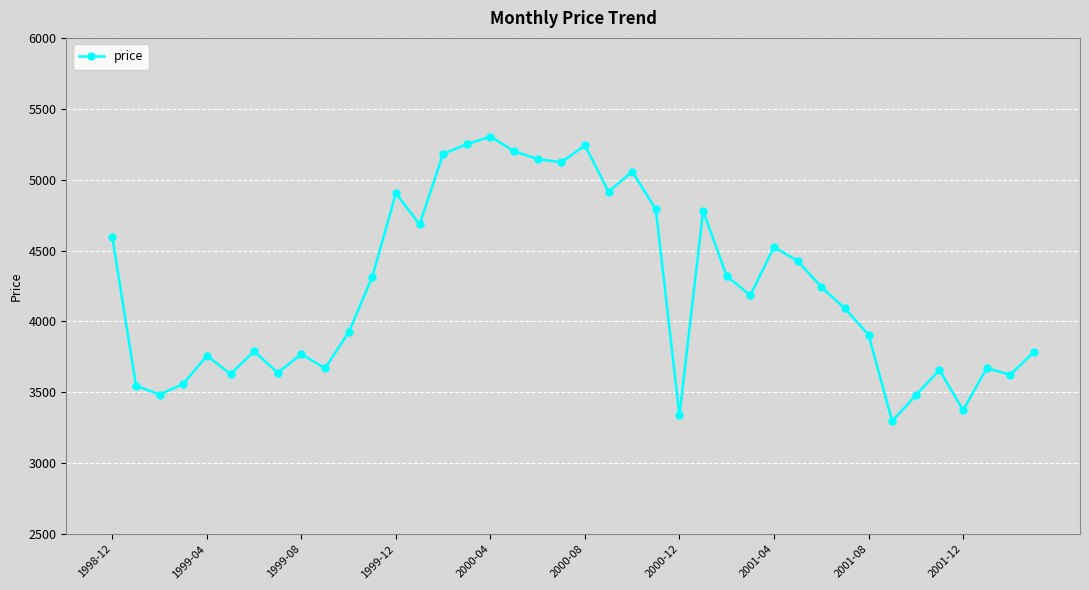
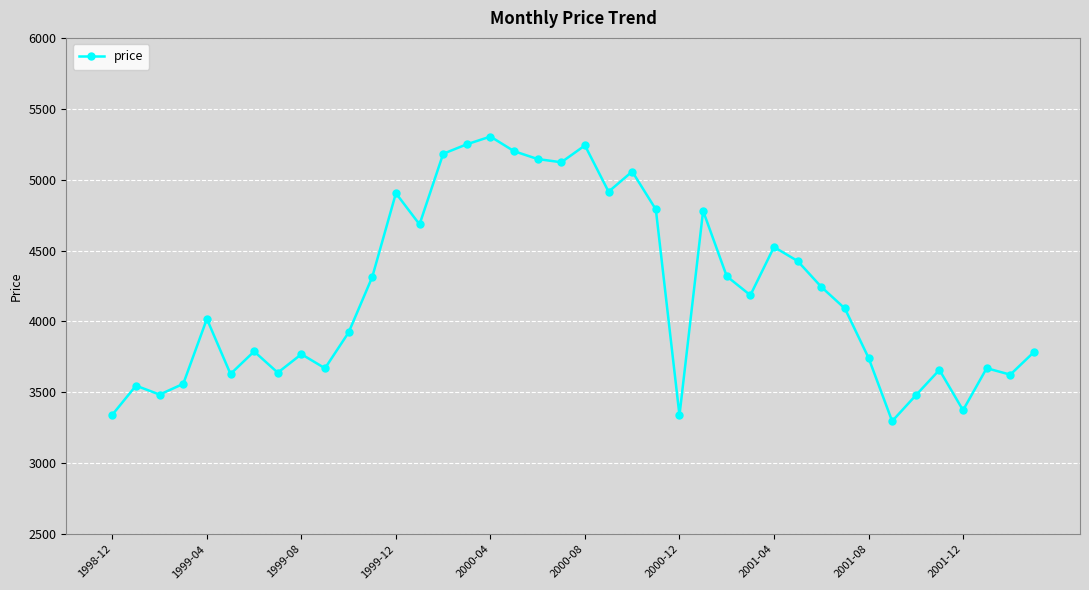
  {
-   "1998-12": 4590,
-   "1999-04": 3760,
+   "1998-12": 3340,
+   "1999-04": 4020,
    "1999-08": 3770,
    "1999-12": 4900,
    "2000-04": 5300,
    "2000-08": 5240,
    "2000-12": 3340,
    "2001-04": 4530,
-   "2001-08": 3910,
+   "2001-08": 3740,
    "2001-12": 3370
  }
